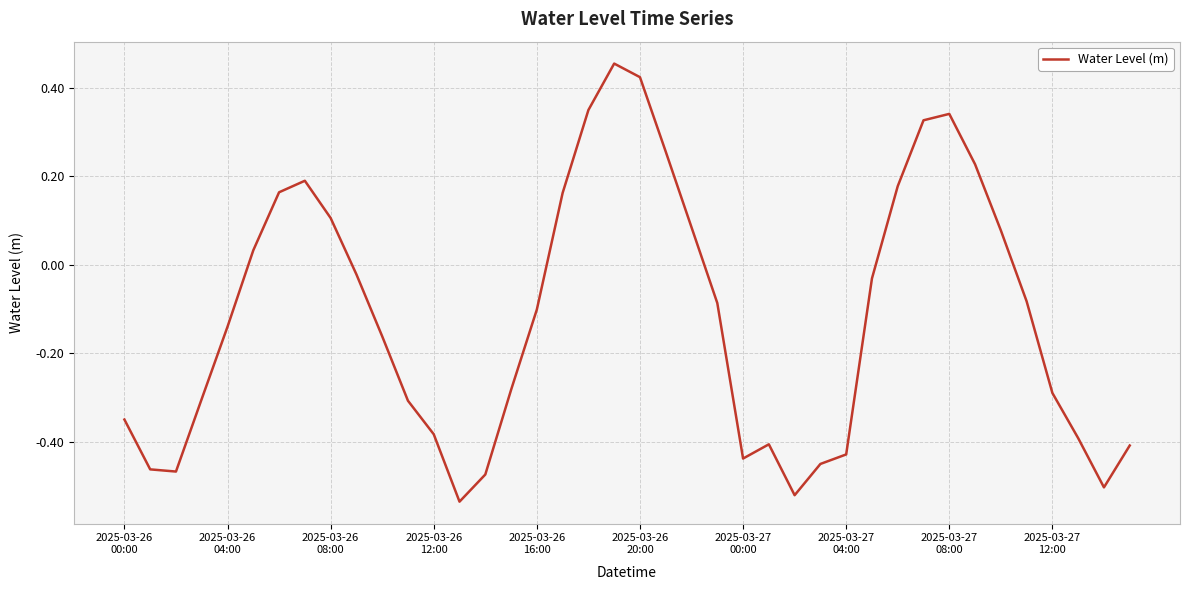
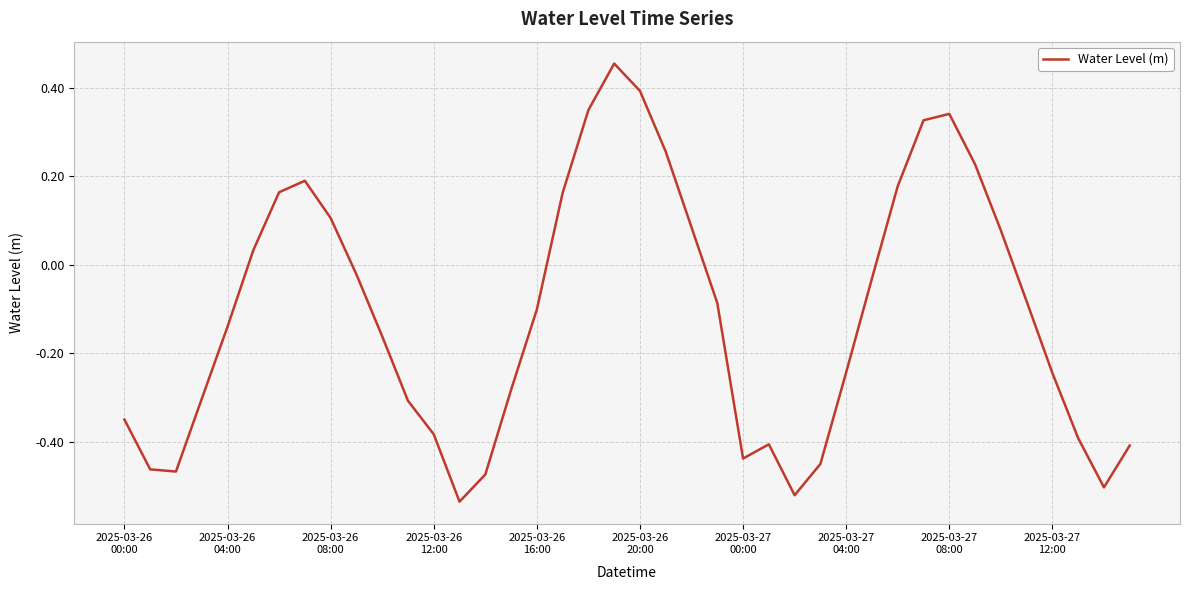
  {
    "2025-03-26 00:00": -0.35,
    "2025-03-26 04:00": -0.14,
    "2025-03-26 08:00": 0.11,
    "2025-03-26 12:00": -0.38,
    "2025-03-26 16:00": -0.10,
-   "2025-03-26 20:00": 0.42,
+   "2025-03-26 20:00": 0.39,
    "2025-03-27 00:00": -0.44,
-   "2025-03-27 04:00": -0.43,
+   "2025-03-27 04:00": -0.24,
    "2025-03-27 08:00": 0.34,
-   "2025-03-27 12:00": -0.29
+   "2025-03-27 12:00": -0.25
  }
